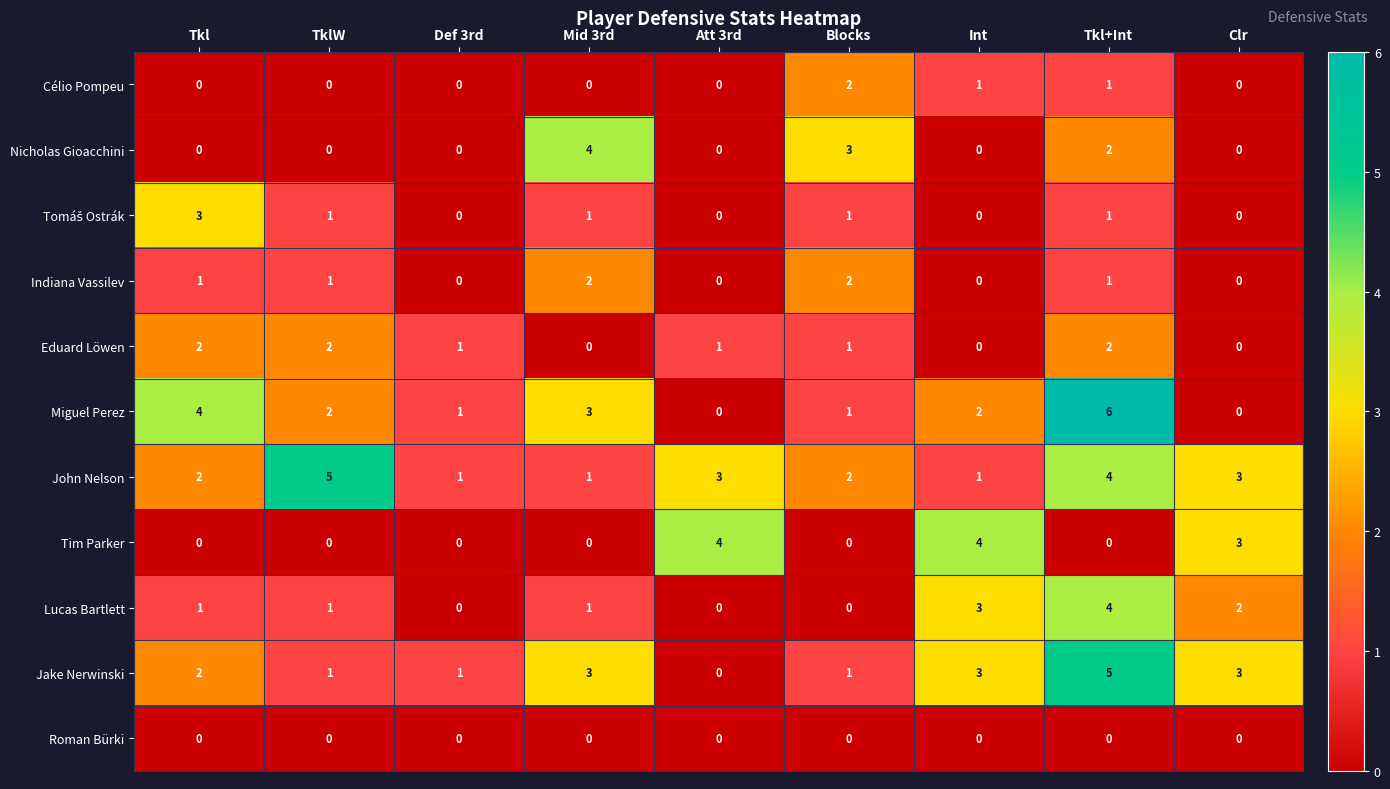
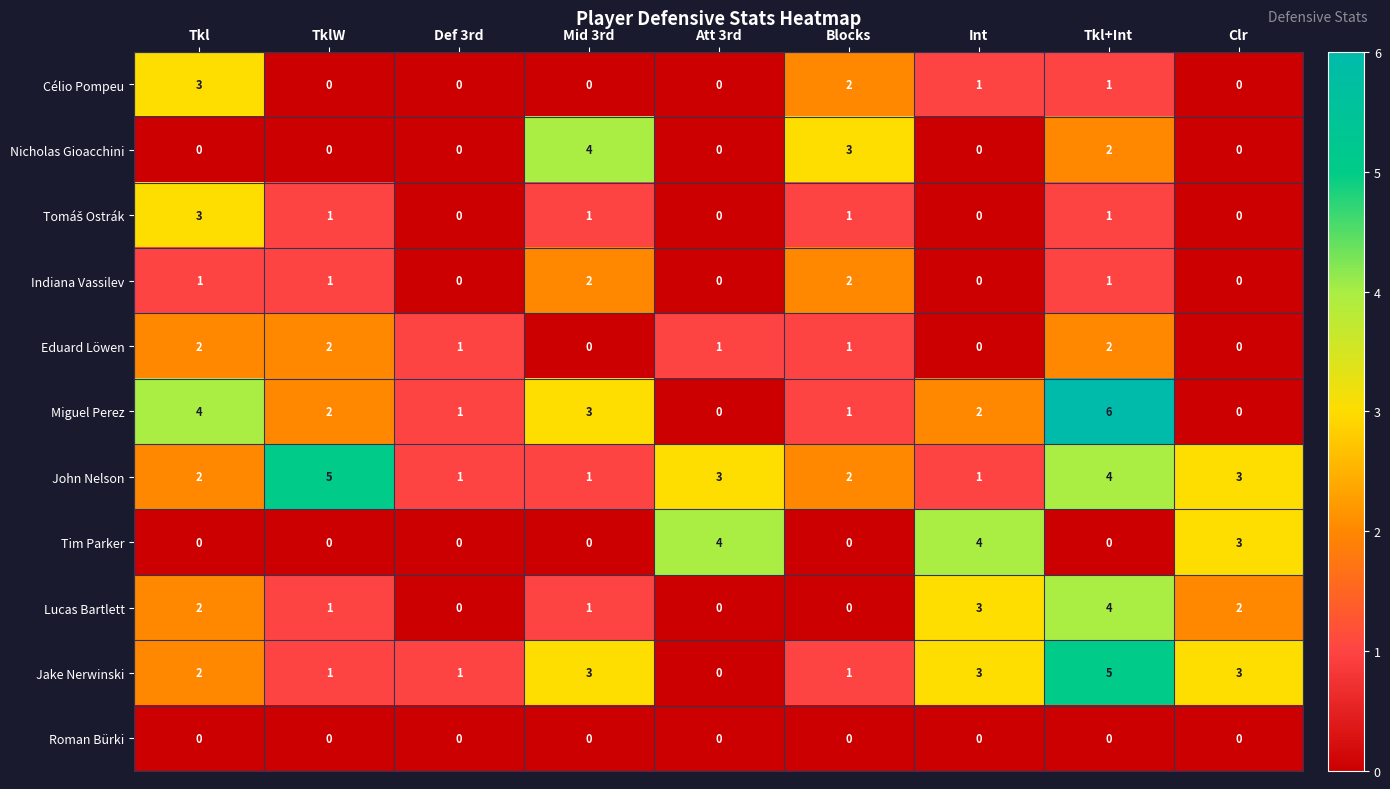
  {
    "Célio Pompeu": {
-     "Tkl": 0,
+     "Tkl": 3,
      "TklW": 0,
      "Def 3rd": 0,
      "Mid 3rd": 0,
      "Att 3rd": 0,
      "Blocks": 2,
      "Int": 1,
      "Tkl+Int": 1,
      "Clr": 0
    },
    "Nicholas Gioacchini": {
      "Tkl": 0,
      "TklW": 0,
      "Def 3rd": 0,
      "Mid 3rd": 4,
      "Att 3rd": 0,
      "Blocks": 3,
      "Int": 0,
      "Tkl+Int": 2,
      "Clr": 0
    },
    "Tomáš Ostrák": {
      "Tkl": 3,
      "TklW": 1,
      "Def 3rd": 0,
      "Mid 3rd": 1,
      "Att 3rd": 0,
      "Blocks": 1,
      "Int": 0,
      "Tkl+Int": 1,
      "Clr": 0
    },
    "Indiana Vassilev": {
      "Tkl": 1,
      "TklW": 1,
      "Def 3rd": 0,
      "Mid 3rd": 2,
      "Att 3rd": 0,
      "Blocks": 2,
      "Int": 0,
      "Tkl+Int": 1,
      "Clr": 0
    },
    "Eduard Löwen": {
      "Tkl": 2,
      "TklW": 2,
      "Def 3rd": 1,
      "Mid 3rd": 0,
      "Att 3rd": 1,
      "Blocks": 1,
      "Int": 0,
      "Tkl+Int": 2,
      "Clr": 0
    },
    "Miguel Perez": {
      "Tkl": 4,
      "TklW": 2,
      "Def 3rd": 1,
      "Mid 3rd": 3,
      "Att 3rd": 0,
      "Blocks": 1,
      "Int": 2,
      "Tkl+Int": 6,
      "Clr": 0
    },
    "John Nelson": {
      "Tkl": 2,
      "TklW": 5,
      "Def 3rd": 1,
      "Mid 3rd": 1,
      "Att 3rd": 3,
      "Blocks": 2,
      "Int": 1,
      "Tkl+Int": 4,
      "Clr": 3
    },
    "Tim Parker": {
      "Tkl": 0,
      "TklW": 0,
      "Def 3rd": 0,
      "Mid 3rd": 0,
      "Att 3rd": 4,
      "Blocks": 0,
      "Int": 4,
      "Tkl+Int": 0,
      "Clr": 3
    },
    "Lucas Bartlett": {
-     "Tkl": 1,
+     "Tkl": 2,
      "TklW": 1,
      "Def 3rd": 0,
      "Mid 3rd": 1,
      "Att 3rd": 0,
      "Blocks": 0,
      "Int": 3,
      "Tkl+Int": 4,
      "Clr": 2
    },
    "Jake Nerwinski": {
      "Tkl": 2,
      "TklW": 1,
      "Def 3rd": 1,
      "Mid 3rd": 3,
      "Att 3rd": 0,
      "Blocks": 1,
      "Int": 3,
      "Tkl+Int": 5,
      "Clr": 3
    },
    "Roman Bürki": {
      "Tkl": 0,
      "TklW": 0,
      "Def 3rd": 0,
      "Mid 3rd": 0,
      "Att 3rd": 0,
      "Blocks": 0,
      "Int": 0,
      "Tkl+Int": 0,
      "Clr": 0
    }
  }
